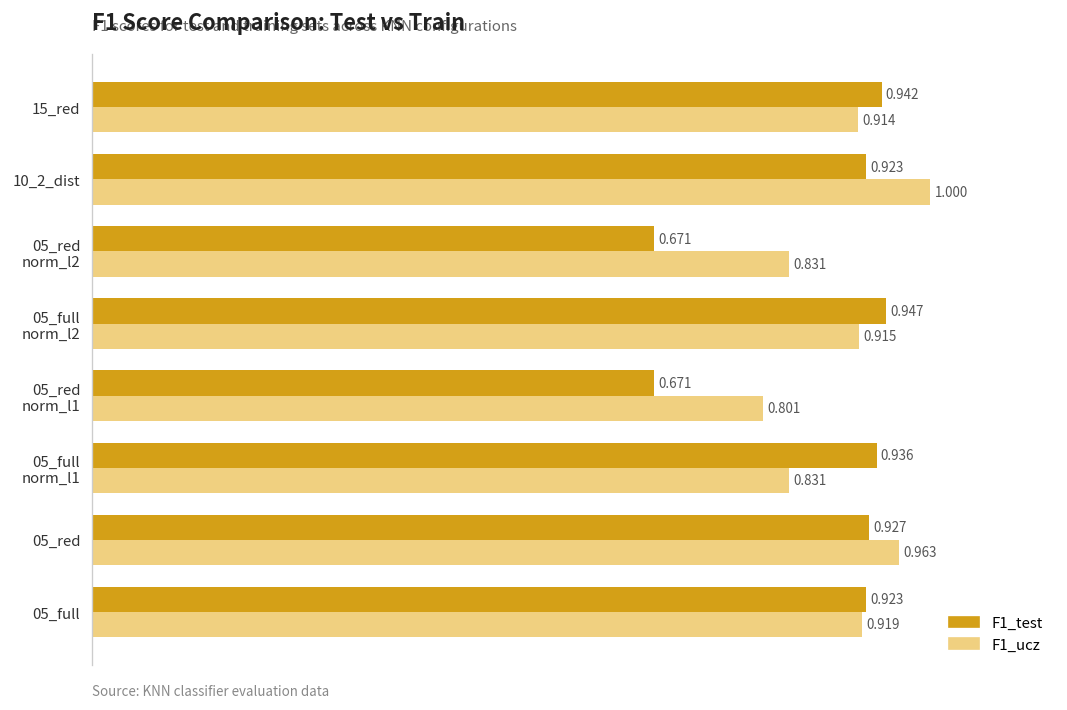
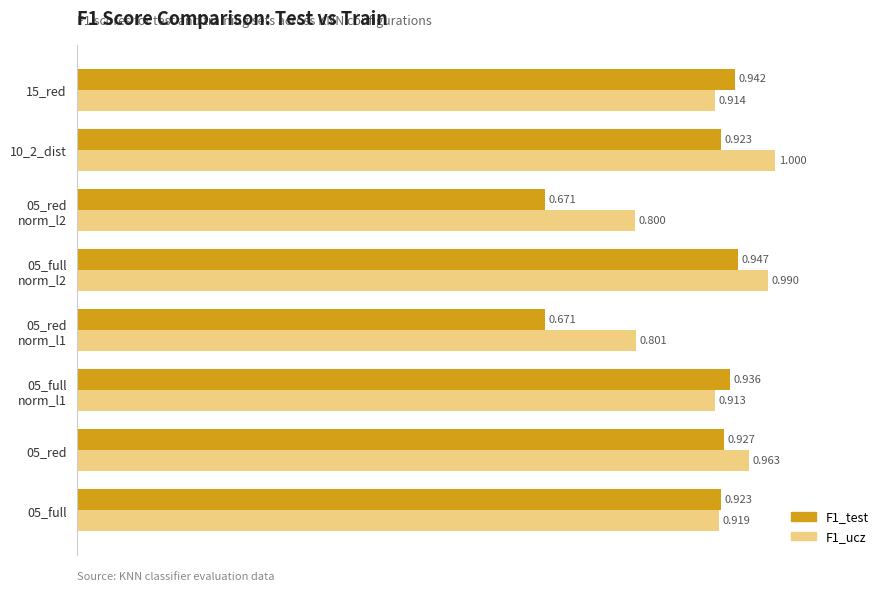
  {
    "F1_test": {
      "15_red": 0.942,
      "10_2_dist": 0.923,
      "05_red norm_l2": 0.671,
      "05_full norm_l2": 0.947,
      "05_red norm_l1": 0.671,
      "05_full norm_l1": 0.936,
      "05_red": 0.927,
      "05_full": 0.923
    },
    "F1_ucz": {
      "15_red": 0.914,
      "10_2_dist": 1.000,
-     "05_red norm_l2": 0.831,
-     "05_full norm_l2": 0.915,
+     "05_red norm_l2": 0.800,
+     "05_full norm_l2": 0.990,
      "05_red norm_l1": 0.801,
-     "05_full norm_l1": 0.831,
+     "05_full norm_l1": 0.913,
      "05_red": 0.963,
      "05_full": 0.919
    }
  }
